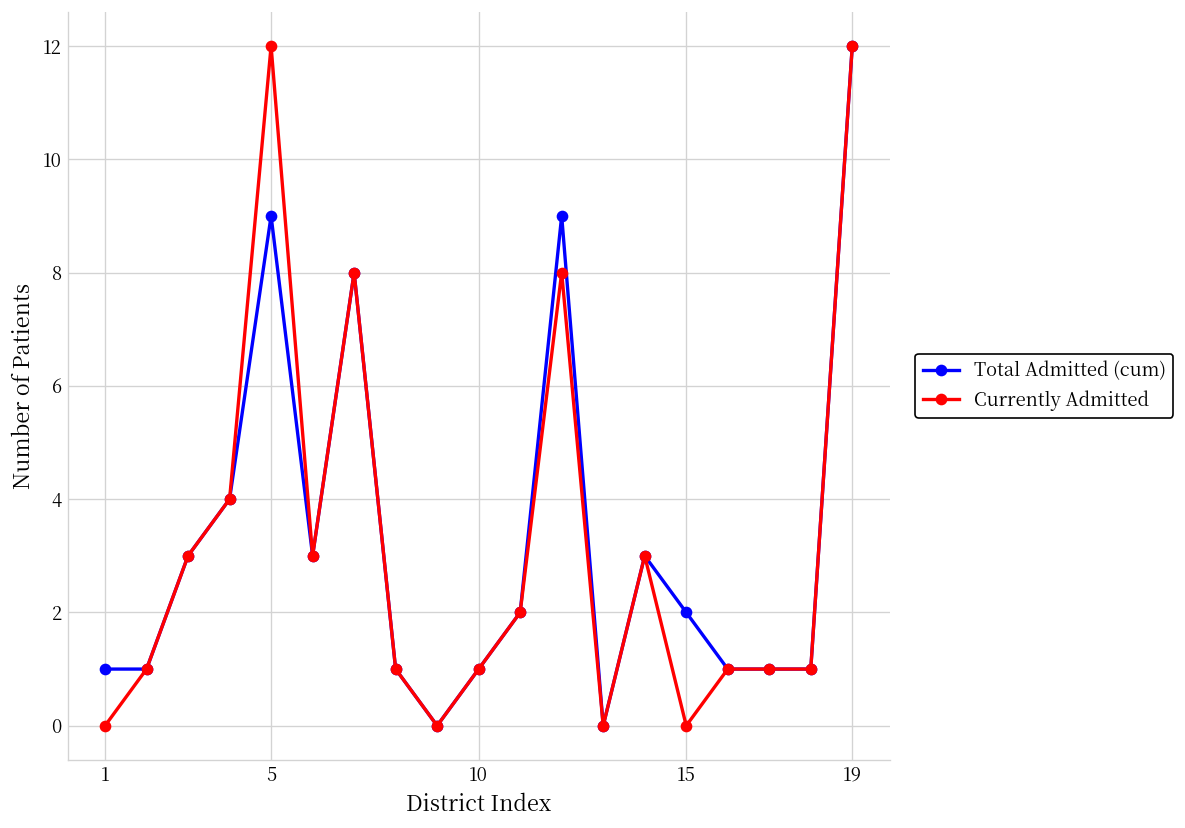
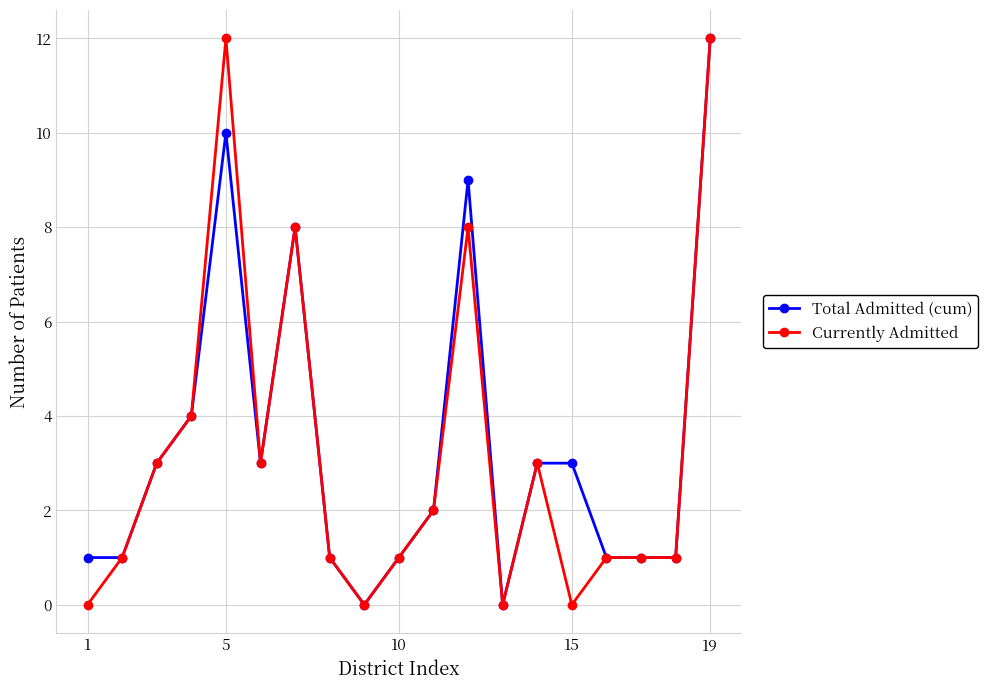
  {
    "Total Admitted (cum)": {
      "1": 1,
-     "5": 9,
-     "15": 2
+     "5": 10,
+     "15": 3
    },
    "Currently Admitted": {
      "1": 0,
      "5": 12,
      "15": 0
    }
  }
